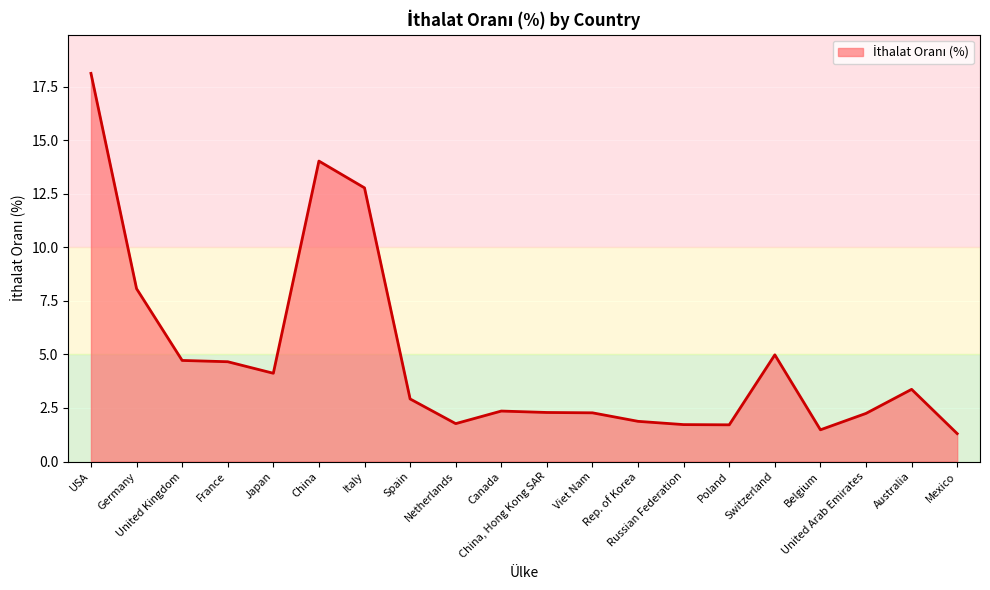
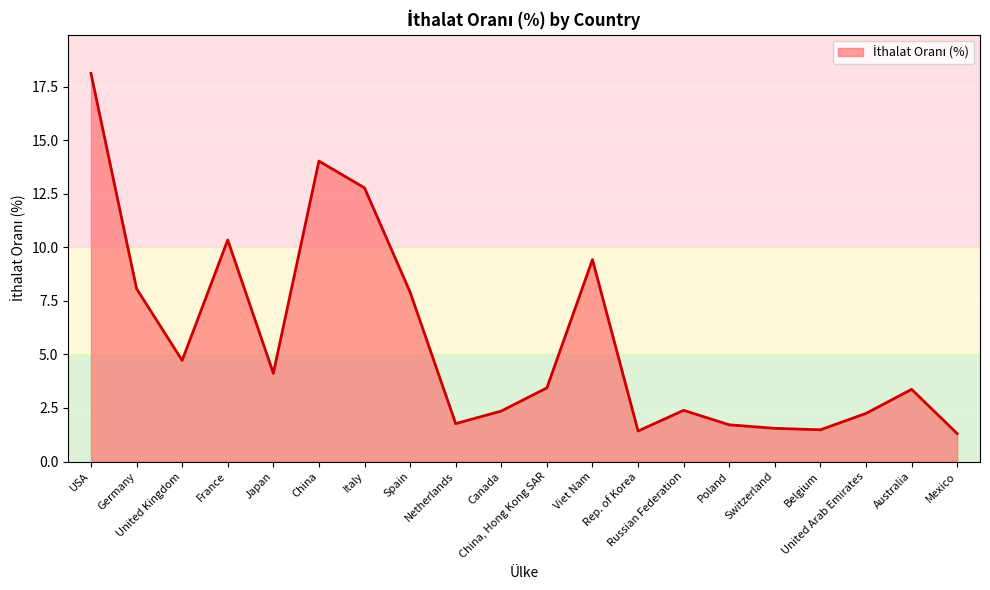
  {
    "USA": 18.1,
    "Germany": 8.1,
    "United Kingdom": 4.7,
-   "France": 4.7,
+   "France": 10.3,
    "Japan": 4.1,
    "China": 14.0,
    "Italy": 12.8,
-   "Spain": 2.9,
+   "Spain": 7.9,
    "Netherlands": 1.8,
    "Canada": 2.4,
-   "China, Hong Kong SAR": 2.3,
-   "Viet Nam": 2.3,
-   "Rep. of Korea": 1.9,
-   "Russian Federation": 1.7,
+   "China, Hong Kong SAR": 3.4,
+   "Viet Nam": 9.4,
+   "Rep. of Korea": 1.4,
+   "Russian Federation": 2.4,
    "Poland": 1.7,
-   "Switzerland": 5.0,
+   "Switzerland": 1.5,
    "Belgium": 1.5,
    "United Arab Emirates": 2.2,
    "Australia": 3.4,
    "Mexico": 1.3
  }
